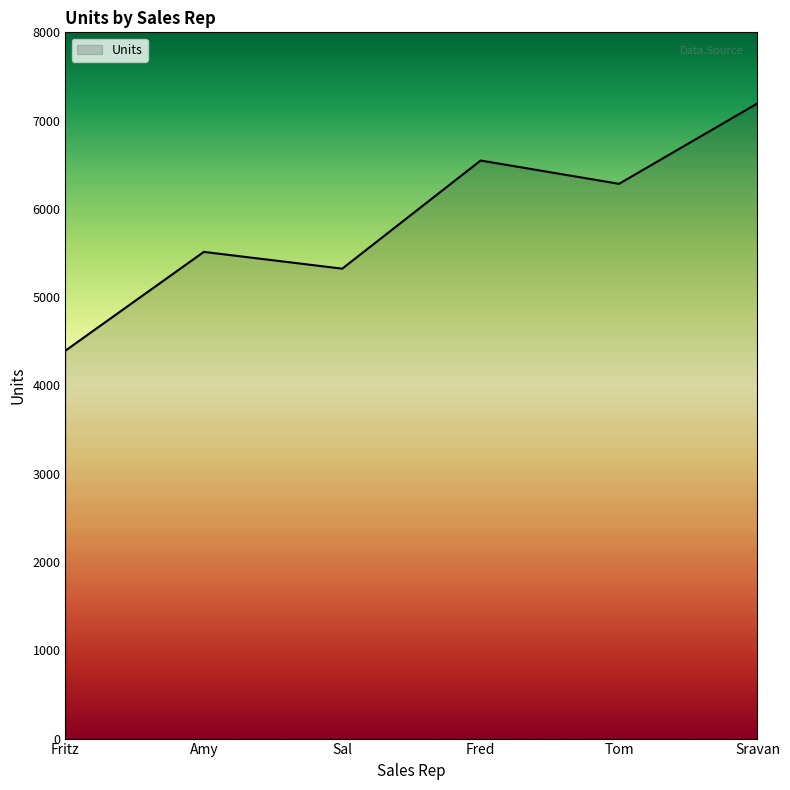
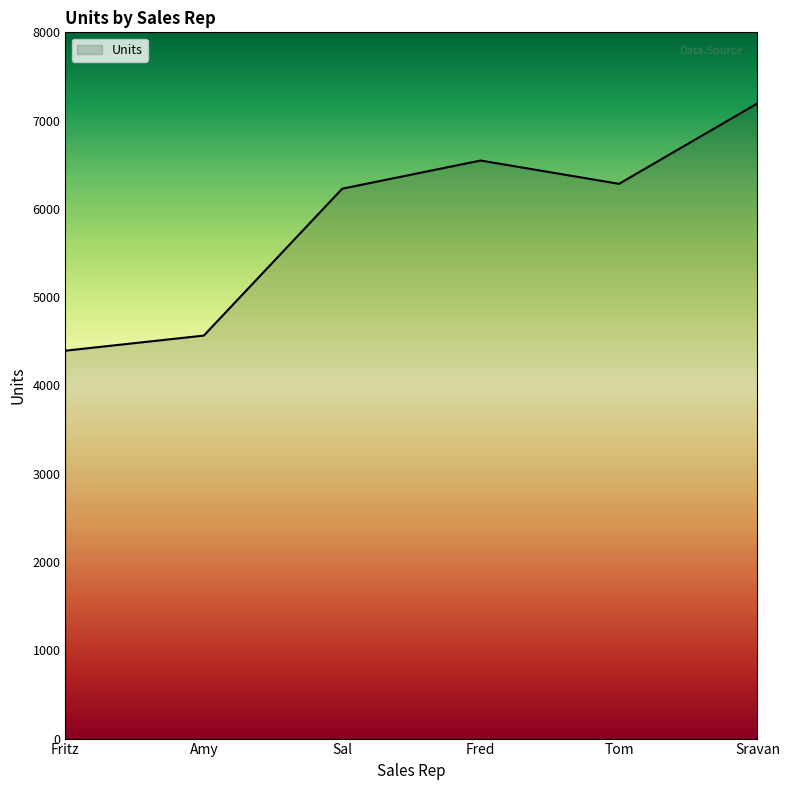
  {
    "Fritz": 4400,
-   "Amy": 5500,
-   "Sal": 5300,
+   "Amy": 4600,
+   "Sal": 6200,
    "Fred": 6500,
    "Tom": 6300,
    "Sravan": 7200
  }
